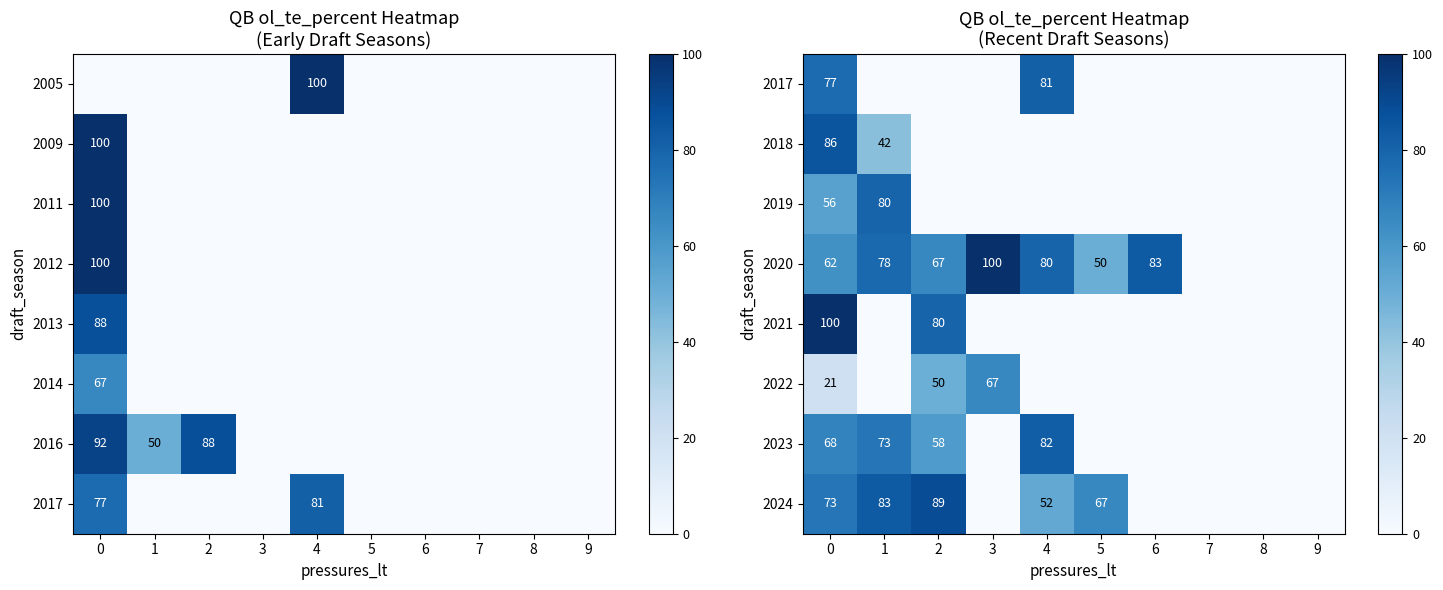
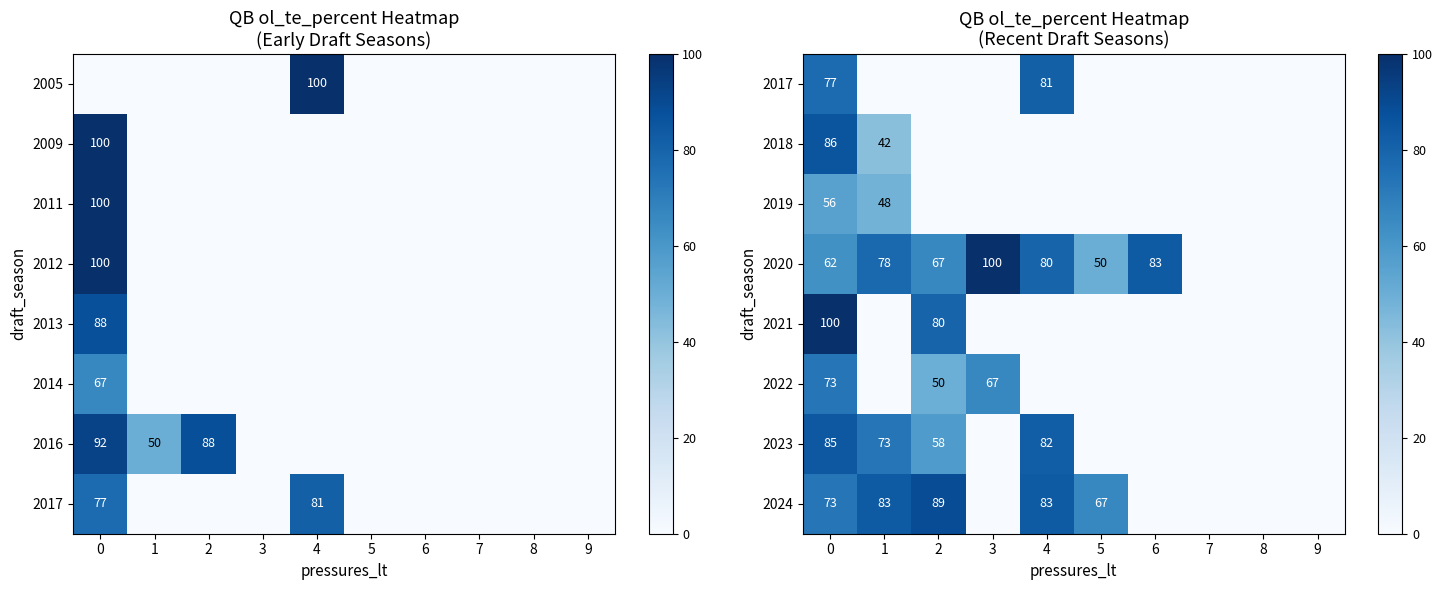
  {
    "QB ol_te_percent Heatmap (Early Draft Seasons)": {
      "2005": {
        "4": 100
      },
      "2009": {
        "0": 100
      },
      "2011": {
        "0": 100
      },
      "2012": {
        "0": 100
      },
      "2013": {
        "0": 88
      },
      "2014": {
        "0": 67
      },
      "2016": {
        "0": 92,
        "1": 50,
        "2": 88
      },
      "2017": {
        "0": 77,
        "4": 81
      }
    },
    "QB ol_te_percent Heatmap (Recent Draft Seasons)": {
      "2017": {
        "0": 77,
        "4": 81
      },
      "2018": {
        "0": 86,
        "1": 42
      },
      "2019": {
        "0": 56,
-       "1": 80
+       "1": 48
      },
      "2020": {
        "0": 62,
        "1": 78,
        "2": 67,
        "3": 100,
        "4": 80,
        "5": 50,
        "6": 83
      },
      "2021": {
        "0": 100,
        "2": 80
      },
      "2022": {
-       "0": 21,
+       "0": 73,
        "2": 50,
        "3": 67
      },
      "2023": {
-       "0": 68,
+       "0": 85,
        "1": 73,
        "2": 58,
        "4": 82
      },
      "2024": {
        "0": 73,
        "1": 83,
        "2": 89,
-       "4": 52,
+       "4": 83,
        "5": 67
      }
    }
  }
